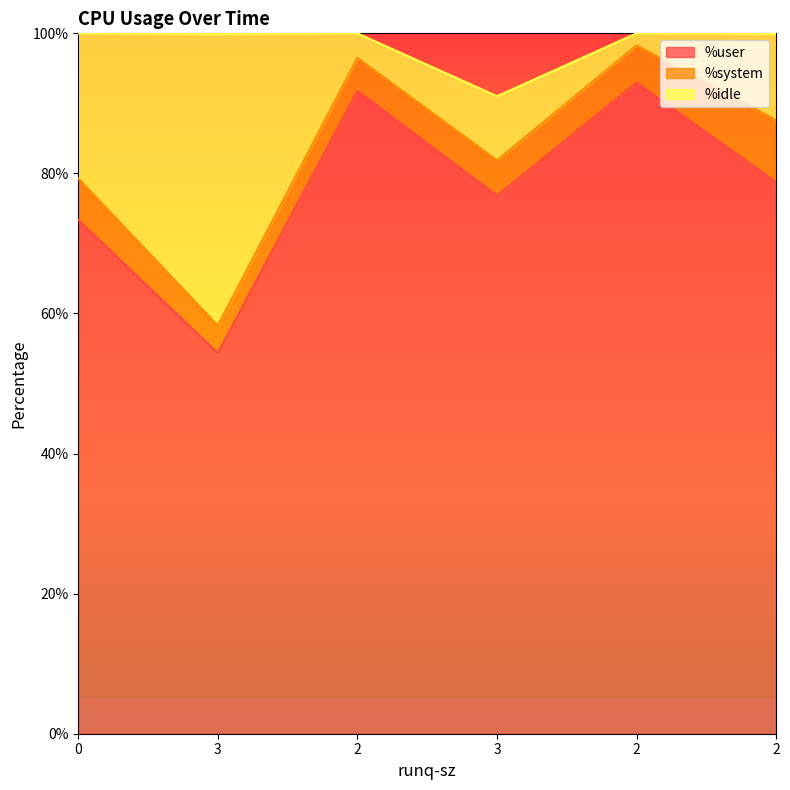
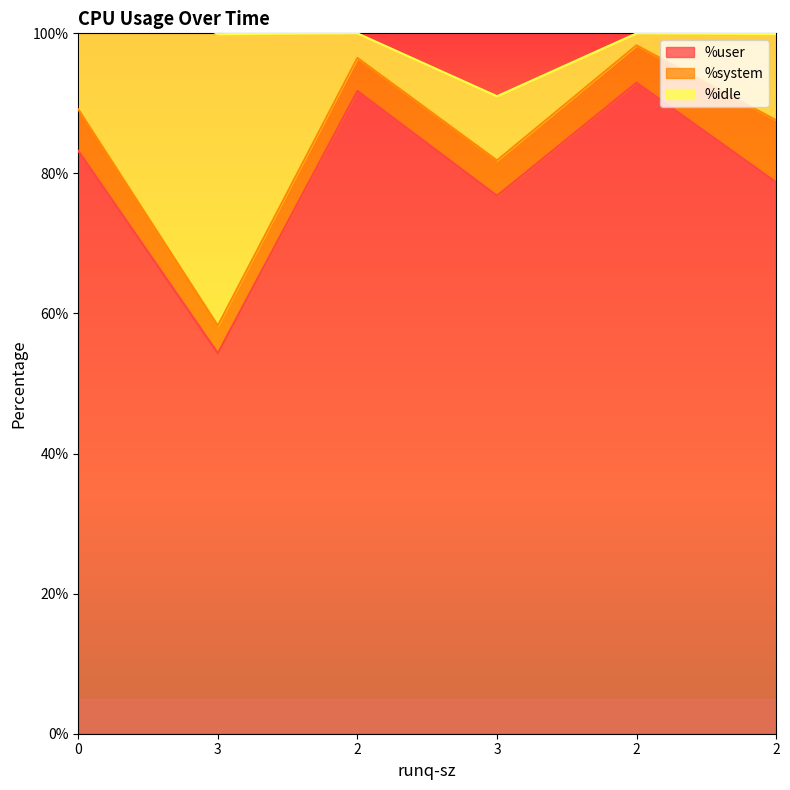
  {
    "%user": {
-     "0": "73%"
+     "0": "83%"
    },
    "%system": {
      "0": "6%"
    }
  }
